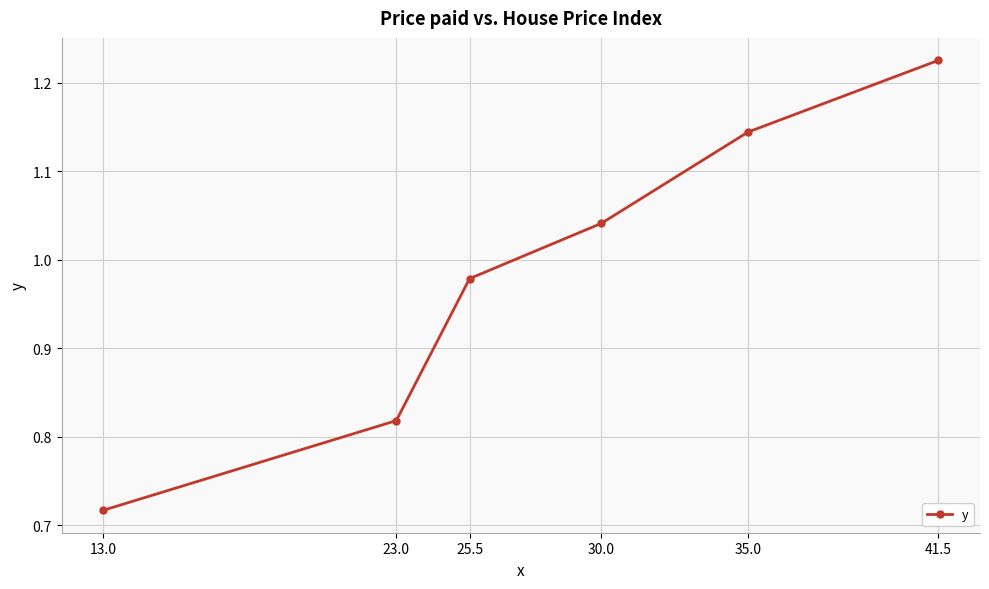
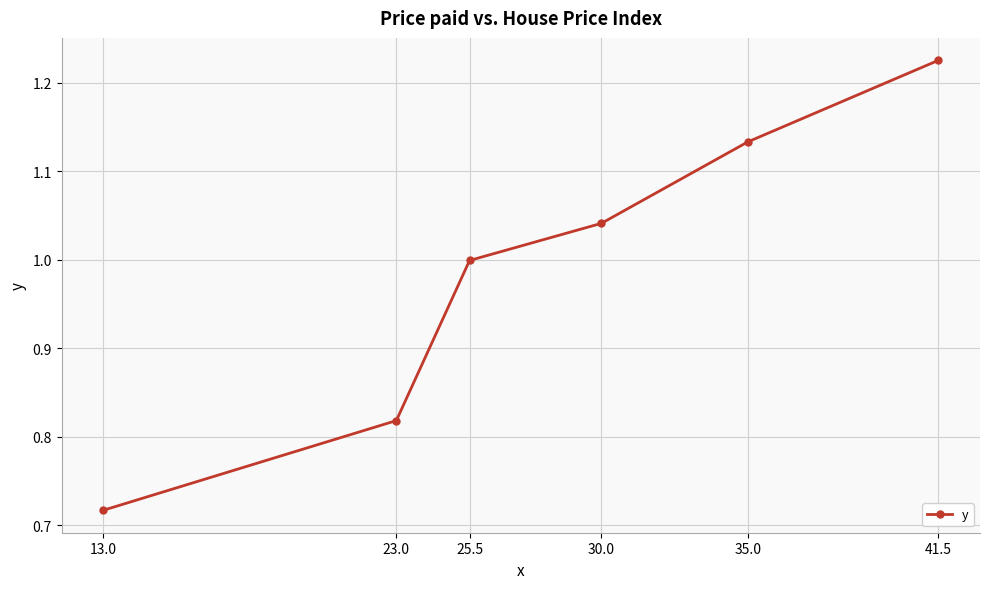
  {
    "13.0": 0.72,
    "23.0": 0.82,
-   "25.5": 0.98,
+   "25.5": 1.00,
    "30.0": 1.04,
-   "35.0": 1.14,
+   "35.0": 1.13,
    "41.5": 1.23
  }
